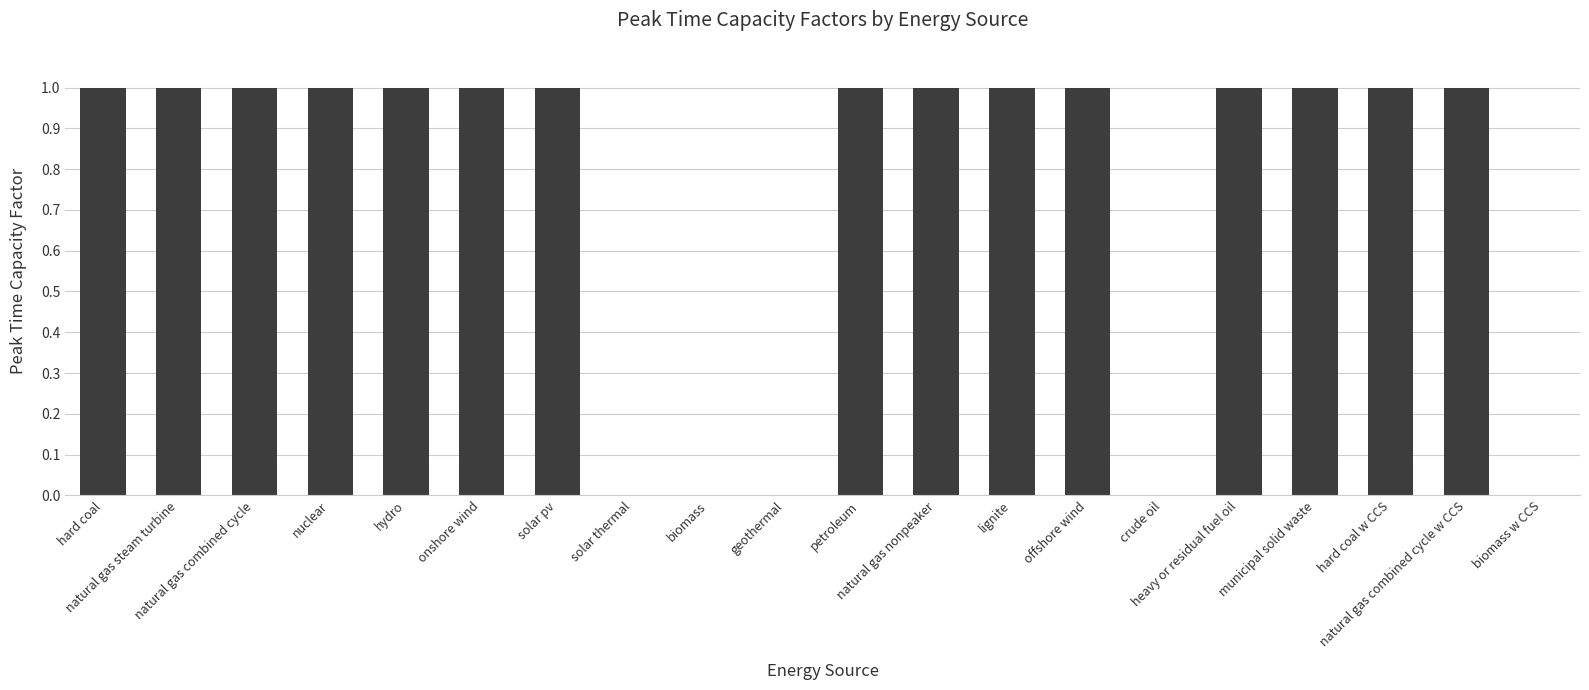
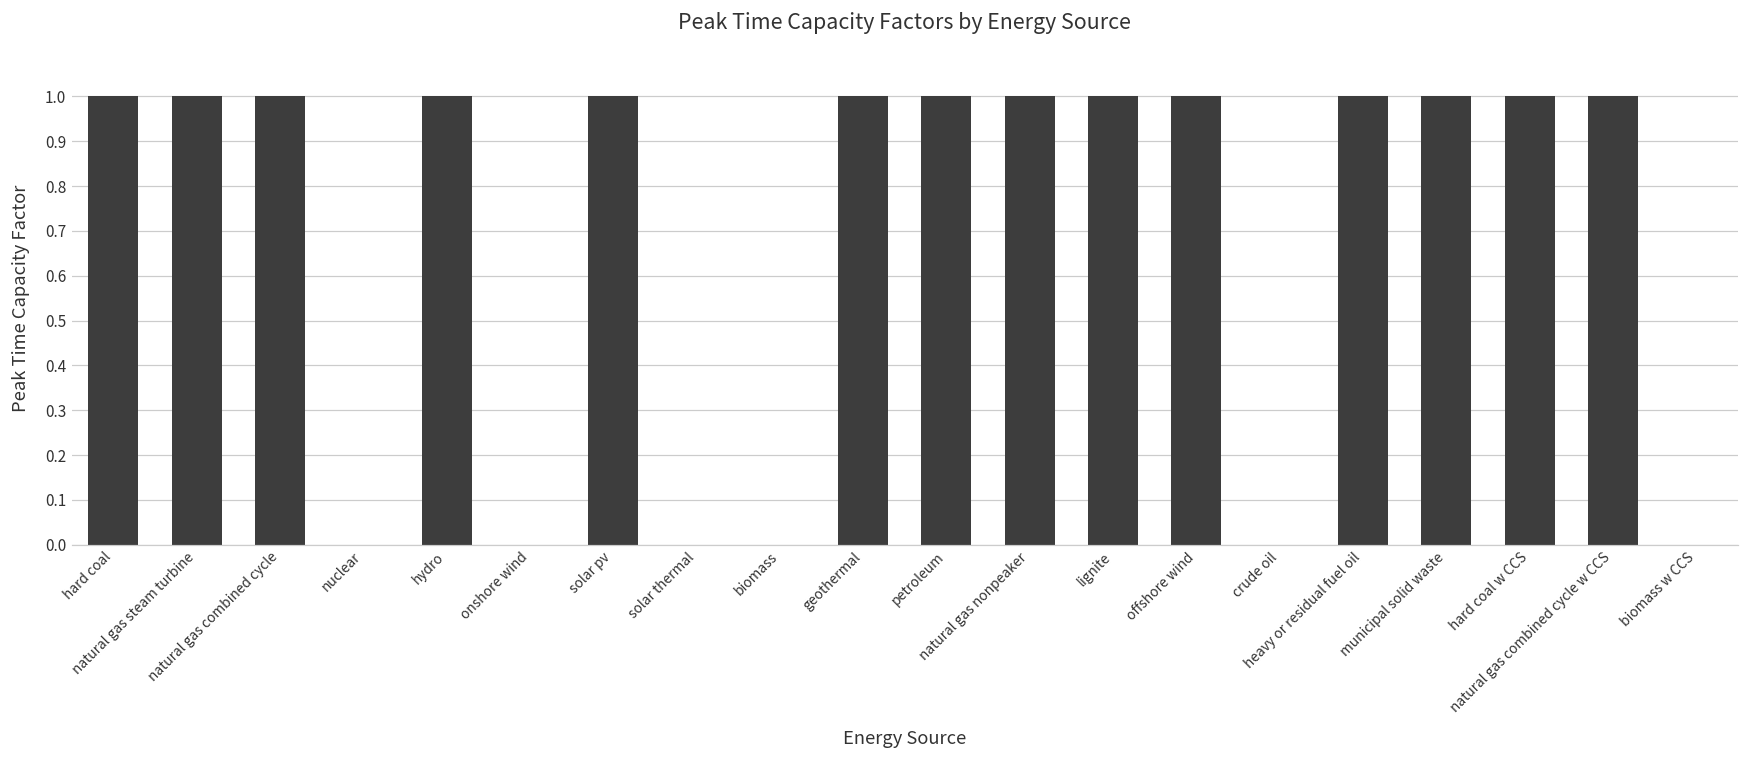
  {
    "hard coal": 1,
    "natural gas steam turbine": 1,
    "natural gas combined cycle": 1,
-   "nuclear": 1,
+   "nuclear": 0,
    "hydro": 1,
-   "onshore wind": 1,
+   "onshore wind": 0,
    "solar pv": 1,
    "solar thermal": 0,
    "biomass": 0,
-   "geothermal": 0,
+   "geothermal": 1,
    "petroleum": 1,
    "natural gas nonpeaker": 1,
    "lignite": 1,
    "offshore wind": 1,
    "crude oil": 0,
    "heavy or residual fuel oil": 1,
    "municipal solid waste": 1,
    "hard coal w CCS": 1,
    "natural gas combined cycle w CCS": 1,
    "biomass w CCS": 0
  }
